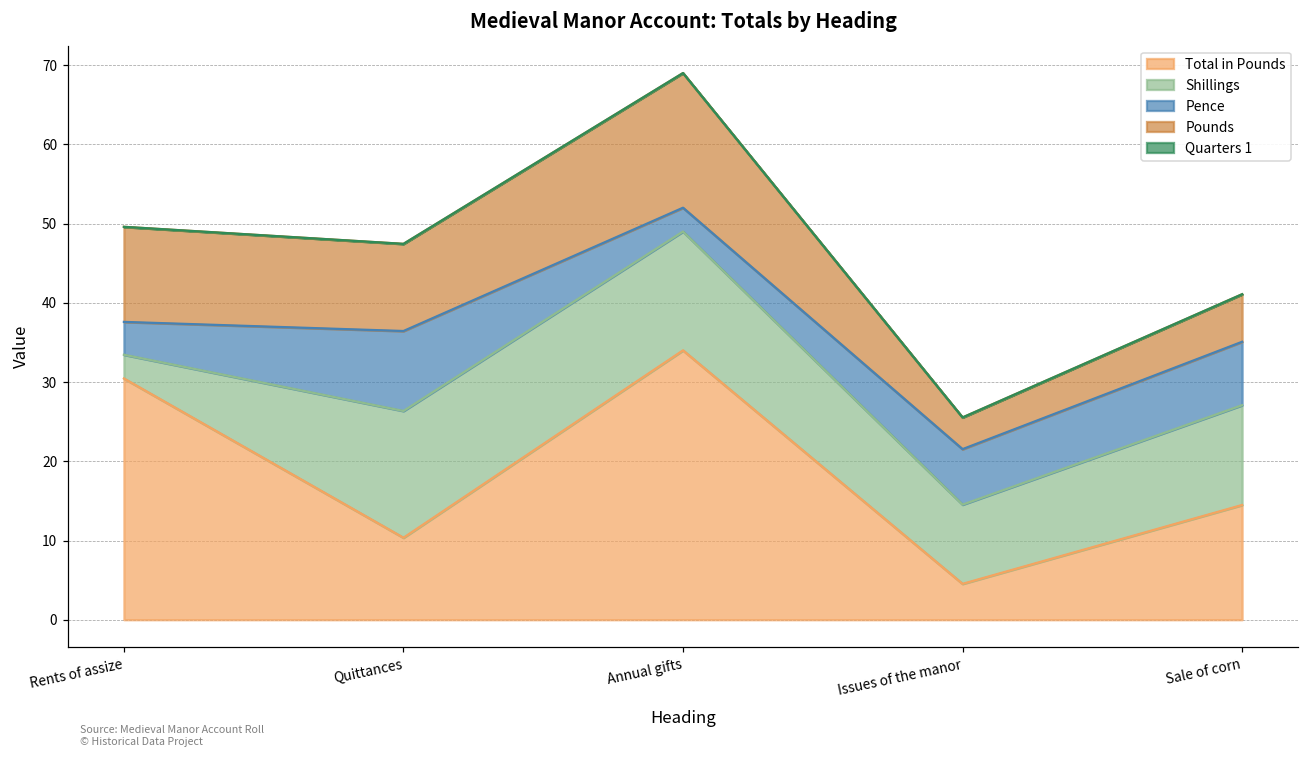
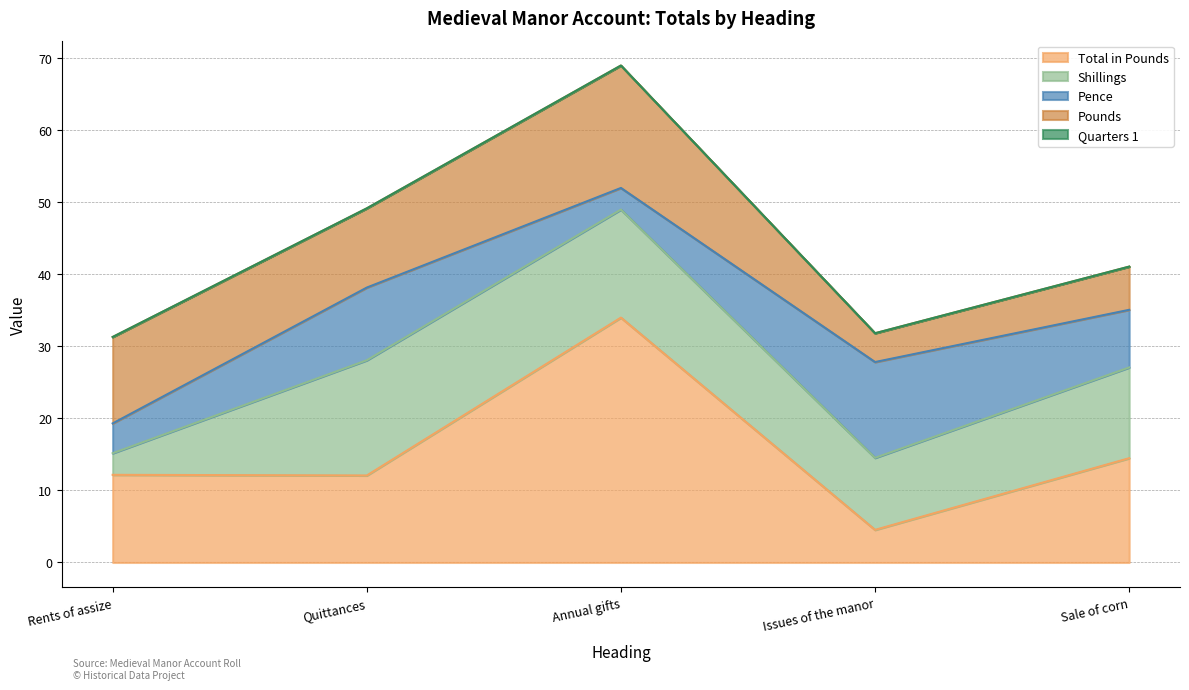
  {
    "Total in Pounds": {
-     "Rents of assize": 30,
-     "Quittances": 10,
+     "Rents of assize": 12,
+     "Quittances": 12,
      "Annual gifts": 34,
      "Issues of the manor": 5,
      "Sale of corn": 14
    },
    "Shillings": {
      "Rents of assize": 3,
      "Quittances": 16,
      "Annual gifts": 15,
      "Issues of the manor": 10,
      "Sale of corn": 13
    },
    "Pence": {
      "Rents of assize": 4,
      "Quittances": 10,
      "Annual gifts": 3,
-     "Issues of the manor": 7,
+     "Issues of the manor": 13,
      "Sale of corn": 8
    }
  }
